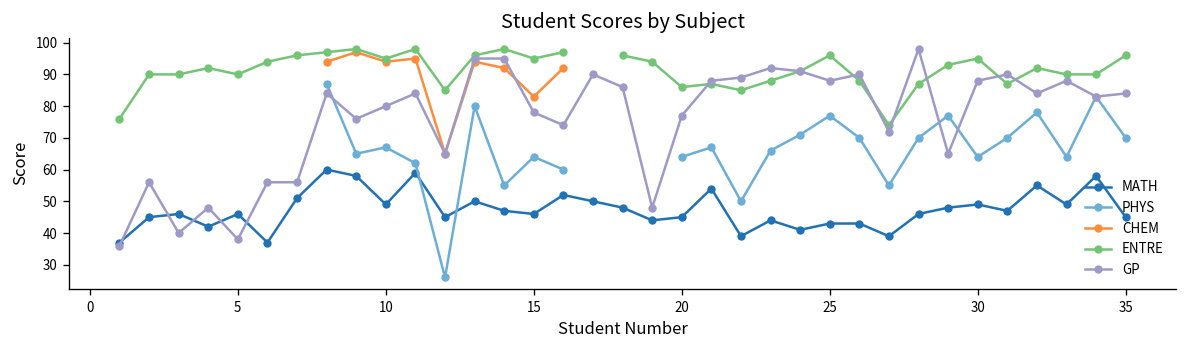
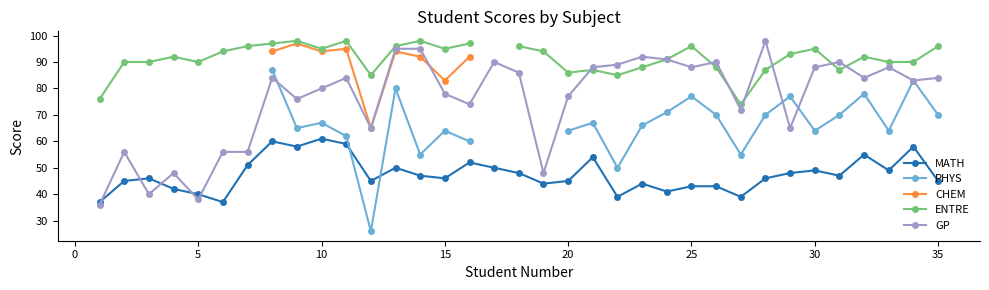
  {
    "MATH": {
-     "5": 46,
-     "10": 49,
+     "5": 40,
+     "10": 61,
      "15": 46,
      "20": 45,
      "25": 43,
      "30": 49,
      "35": 45
    },
    "CHEM": {
      "10": 94,
      "15": 83
    },
    "ENTRE": {
      "5": 90,
      "10": 95,
      "15": 95,
      "20": 86,
      "25": 96,
      "30": 95,
      "35": 96
    }
  }
